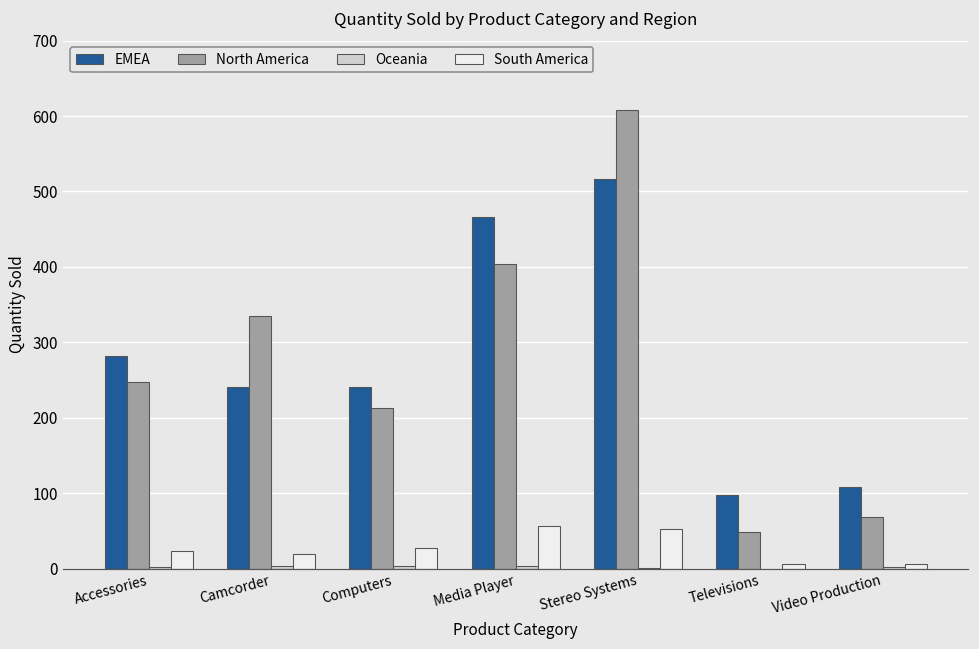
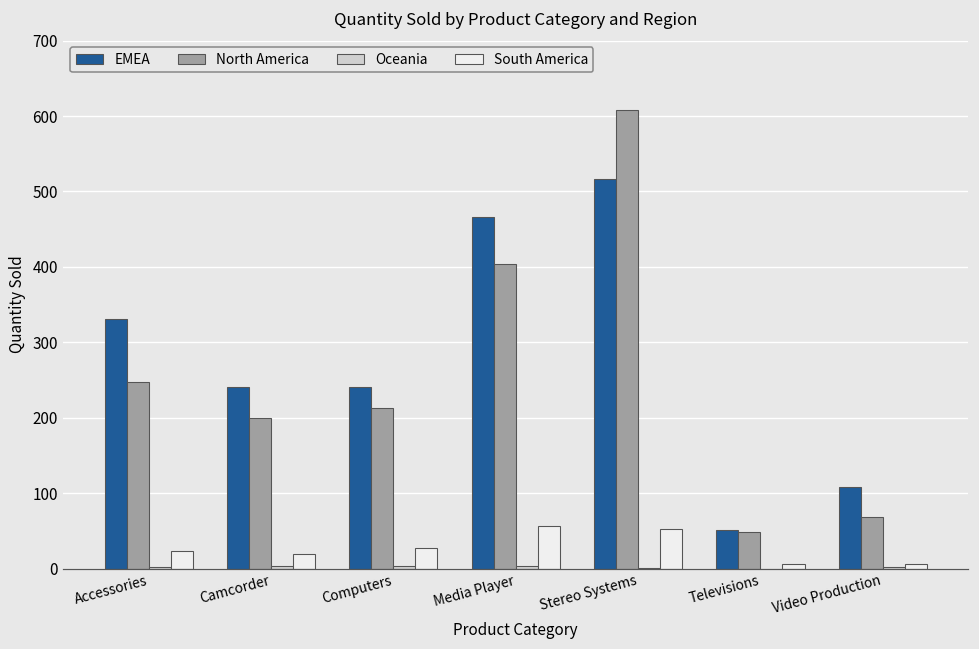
  {
    "EMEA": {
-     "Accessories": 280,
+     "Accessories": 330,
      "Camcorder": 240,
      "Computers": 240,
      "Media Player": 470,
      "Stereo Systems": 520,
-     "Televisions": 100,
+     "Televisions": 50,
      "Video Production": 110
    },
    "North America": {
      "Accessories": 250,
-     "Camcorder": 340,
+     "Camcorder": 200,
      "Computers": 210,
      "Media Player": 400,
      "Stereo Systems": 610,
      "Televisions": 50,
      "Video Production": 70
    }
  }
